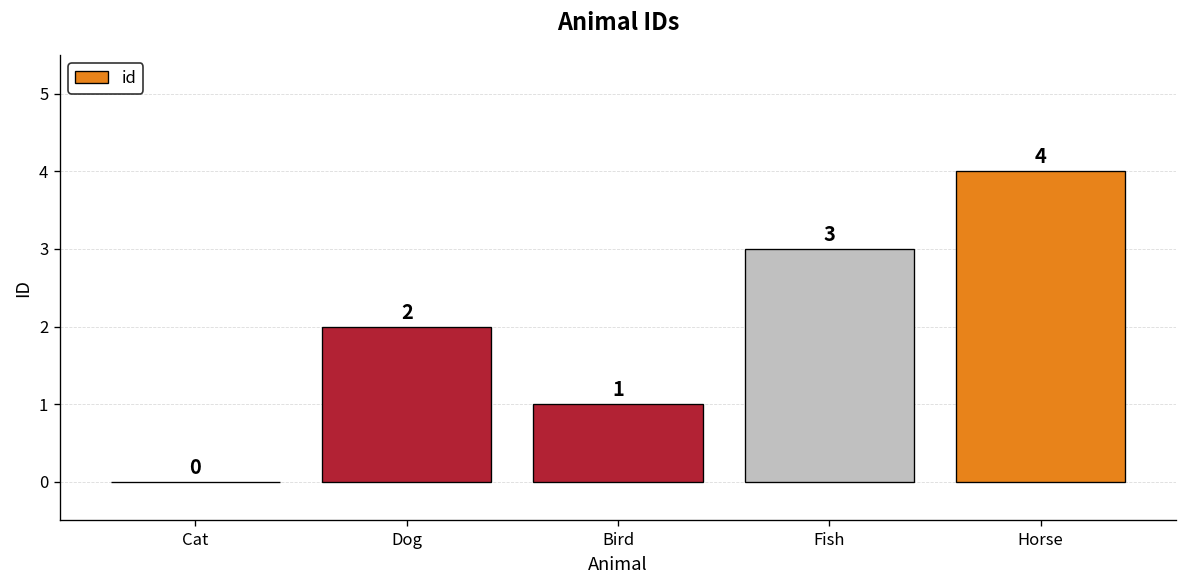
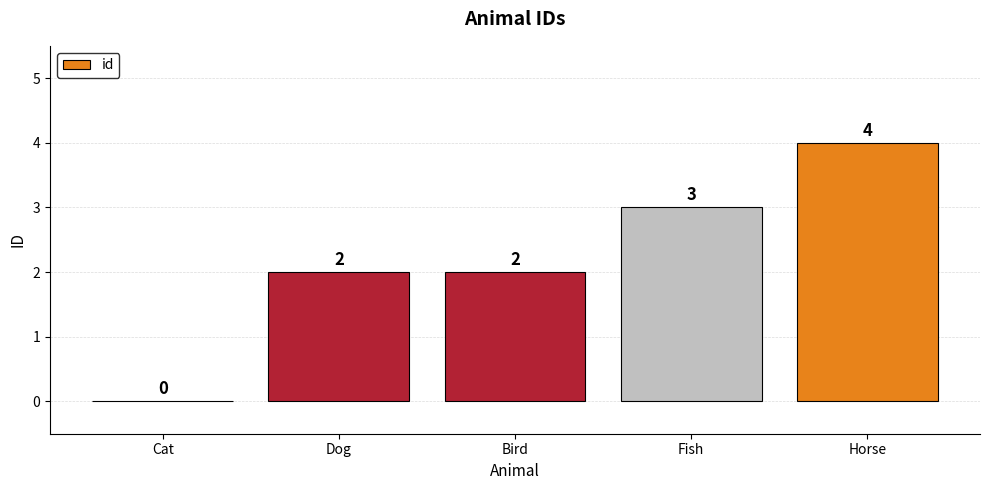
  {
    "Cat": 0,
    "Dog": 2,
-   "Bird": 1,
+   "Bird": 2,
    "Fish": 3,
    "Horse": 4
  }
